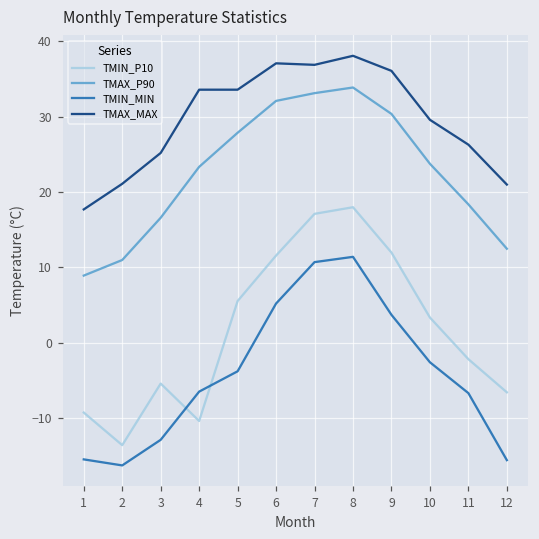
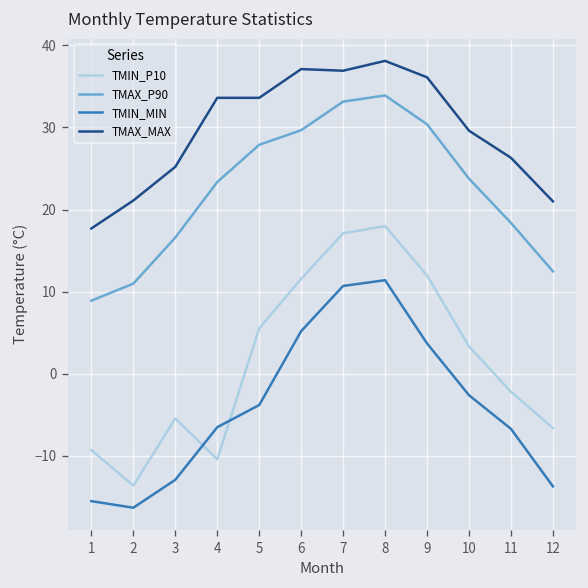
  {
    "TMIN_P10": {
      "1": -9,
      "2": -14,
      "3": -5,
      "4": -10,
      "5": 6,
      "6": 12,
      "7": 17,
      "8": 18,
      "9": 12,
      "10": 3,
      "11": -2,
      "12": -7
    },
    "TMAX_P90": {
      "1": 9,
      "2": 11,
      "3": 17,
      "4": 23,
      "5": 28,
-     "6": 32,
+     "6": 30,
      "7": 33,
      "8": 34,
      "9": 30,
      "10": 24,
      "11": 18,
      "12": 12
    },
    "TMIN_MIN": {
      "1": -16,
      "2": -16,
      "3": -13,
      "4": -7,
      "5": -4,
      "6": 5,
      "7": 11,
      "8": 11,
      "9": 4,
      "10": -3,
      "11": -7,
-     "12": -16
+     "12": -14
    },
    "TMAX_MAX": {
      "1": 18,
      "2": 21,
      "3": 25,
      "4": 34,
      "5": 34,
      "6": 37,
      "7": 37,
      "8": 38,
      "9": 36,
      "10": 30,
      "11": 26,
      "12": 21
    }
  }
